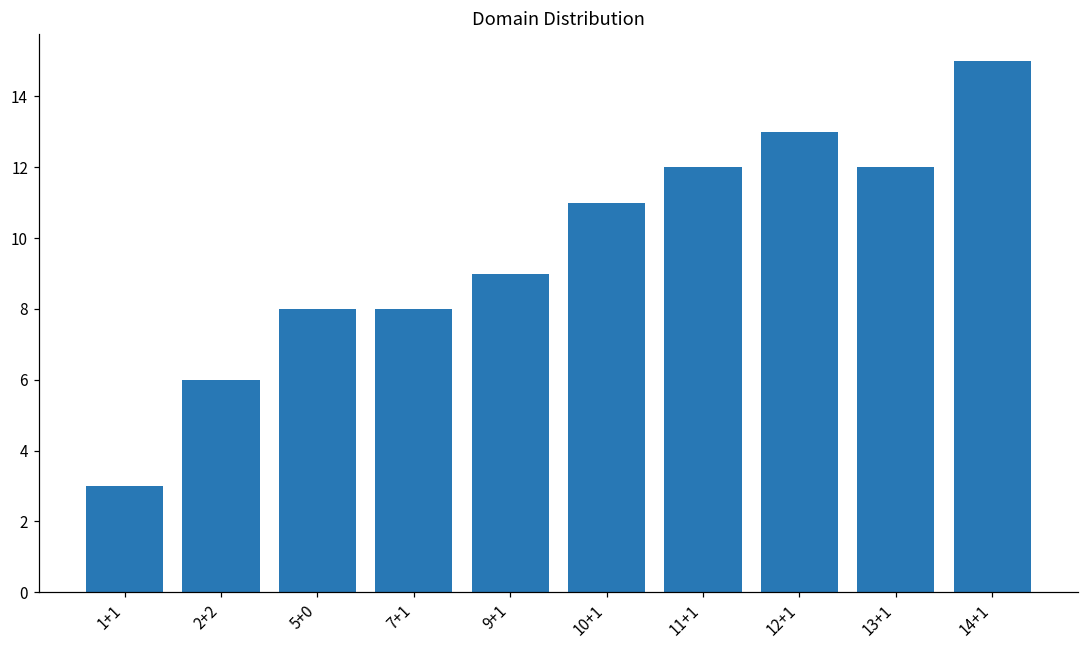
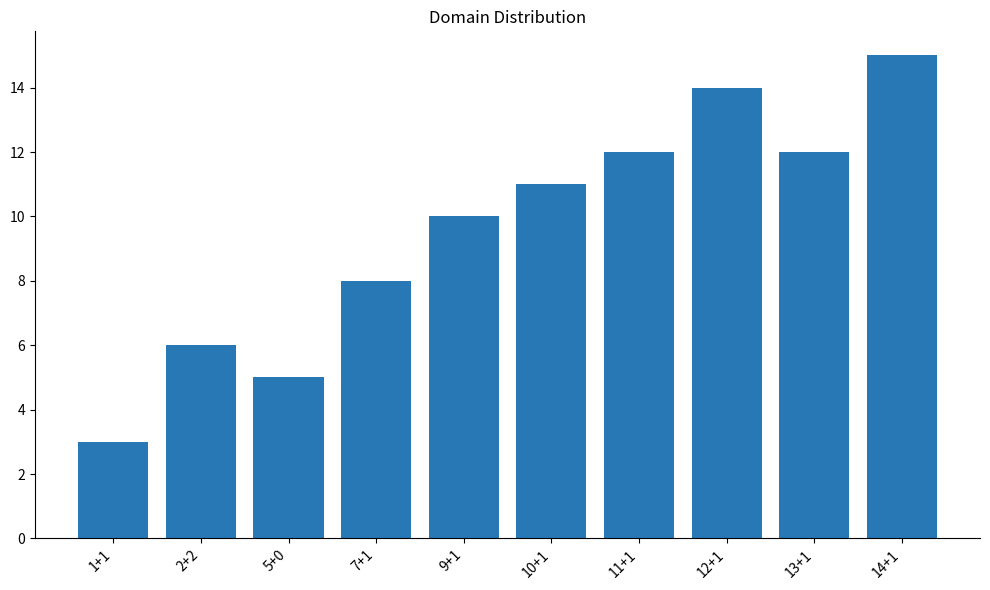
  {
    "1+1": 3,
    "2+2": 6,
-   "5+0": 8,
+   "5+0": 5,
    "7+1": 8,
-   "9+1": 9,
+   "9+1": 10,
    "10+1": 11,
    "11+1": 12,
-   "12+1": 13,
+   "12+1": 14,
    "13+1": 12,
    "14+1": 15
  }
